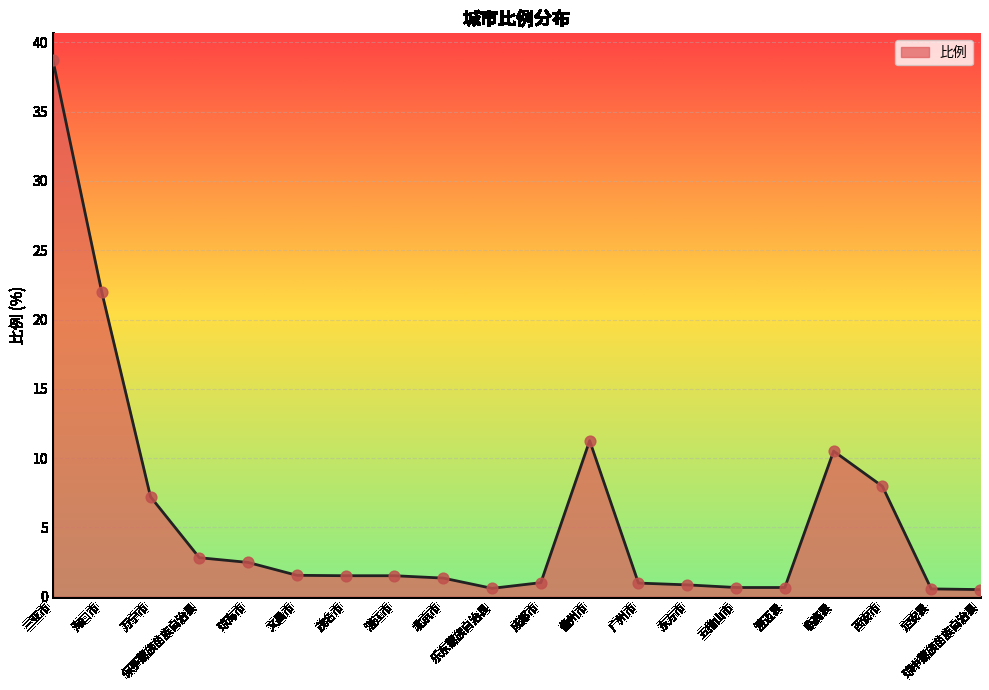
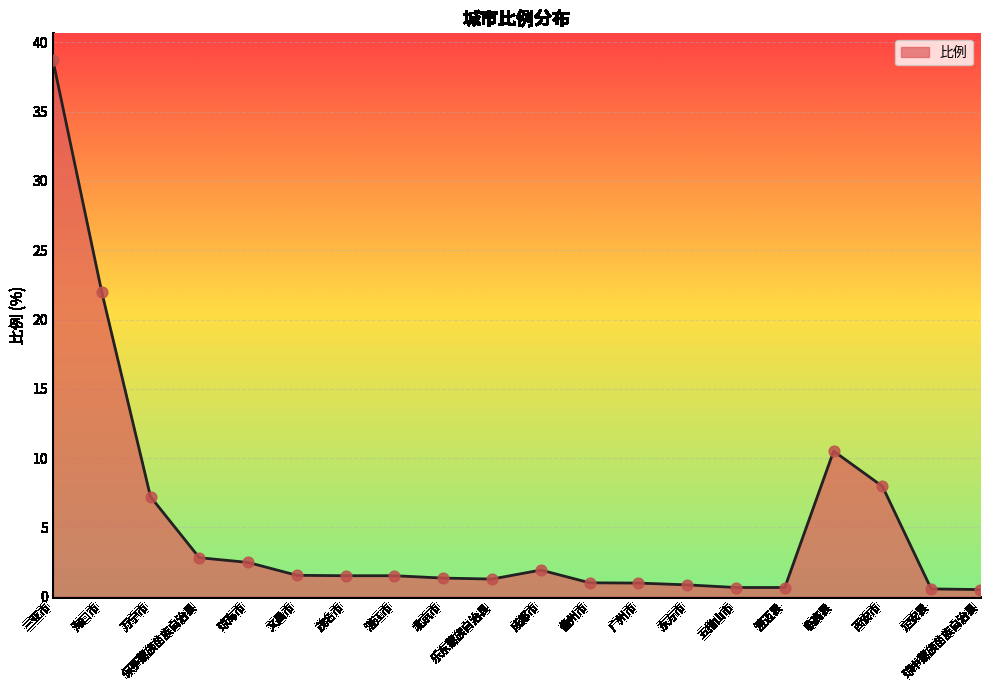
  {
    "三亚市": 38.7,
    "海口市": 22.0,
    "万宁市": 7.2,
    "保亭黎族苗族自治县": 2.8,
    "琼海市": 2.5,
    "文昌市": 1.6,
    "茂名市": 1.5,
    "湛江市": 1.5,
    "北京市": 1.4,
-   "乐东黎族自治县": 0.6,
-   "成都市": 1.0,
-   "儋州市": 11.3,
+   "乐东黎族自治县": 1.3,
+   "成都市": 1.9,
+   "儋州市": 1.0,
    "广州市": 1.0,
    "东方市": 0.9,
    "五指山市": 0.7,
    "澄迈县": 0.7,
    "临高县": 10.5,
    "西安市": 8.0,
    "定安县": 0.6,
    "琼中黎族苗族自治县": 0.5
  }
